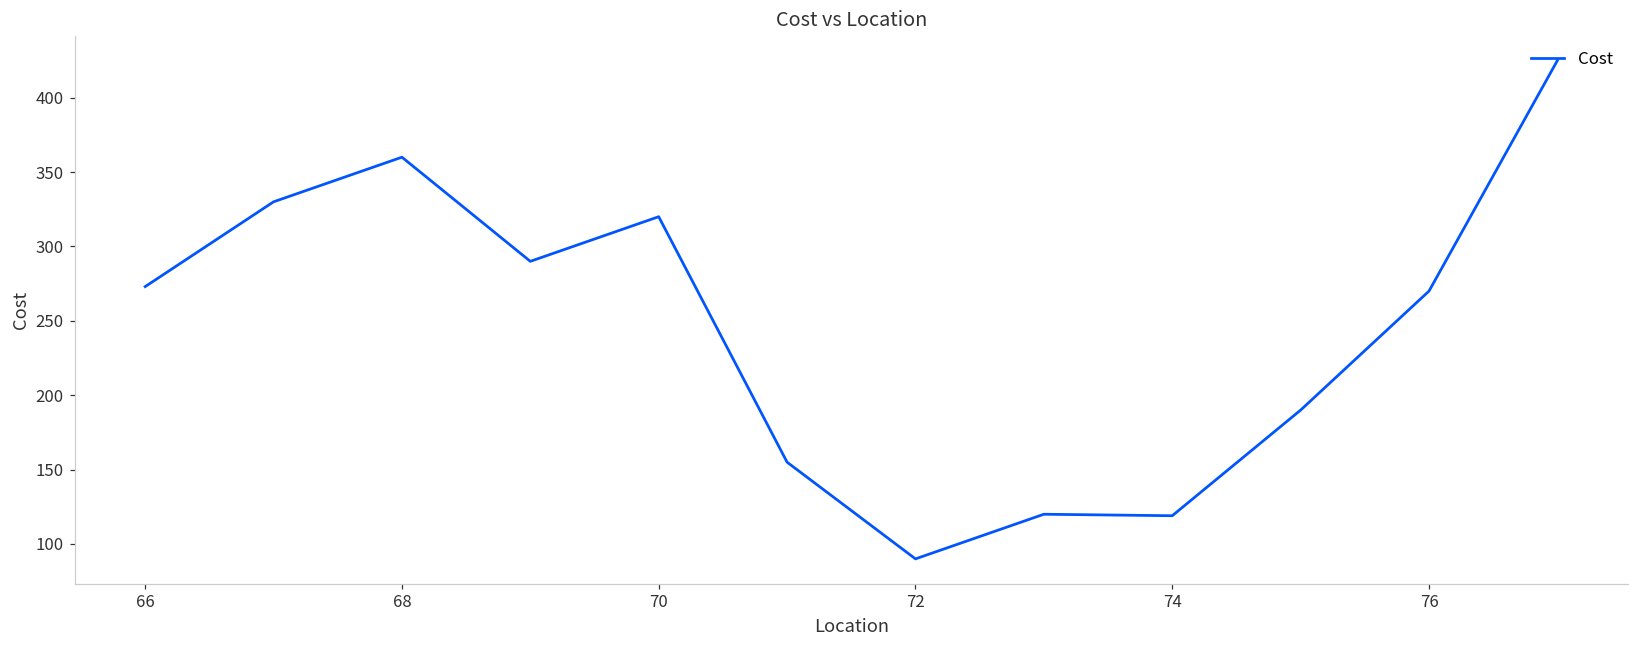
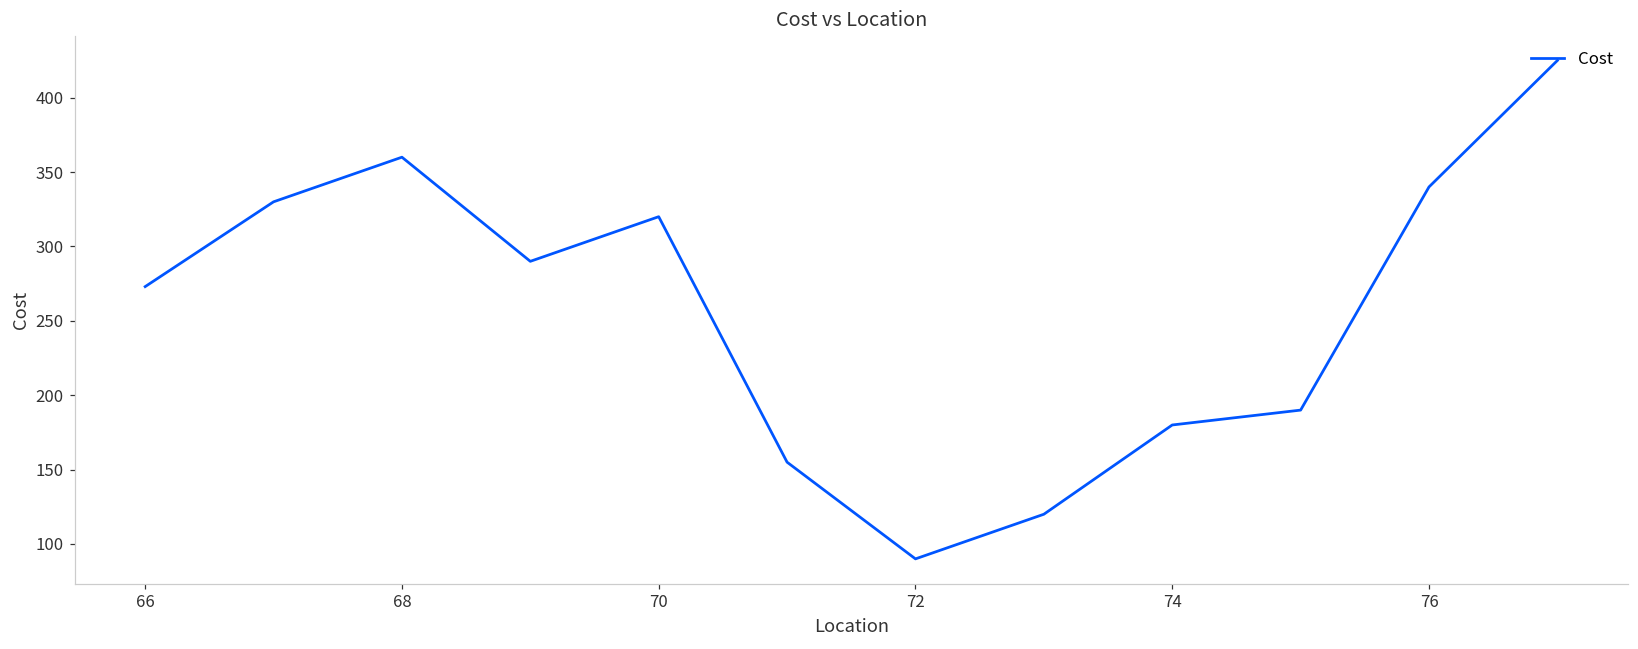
  {
    "66": 273,
    "68": 360,
    "70": 320,
    "72": 90,
-   "74": 119,
-   "76": 270
+   "74": 180,
+   "76": 340
  }
